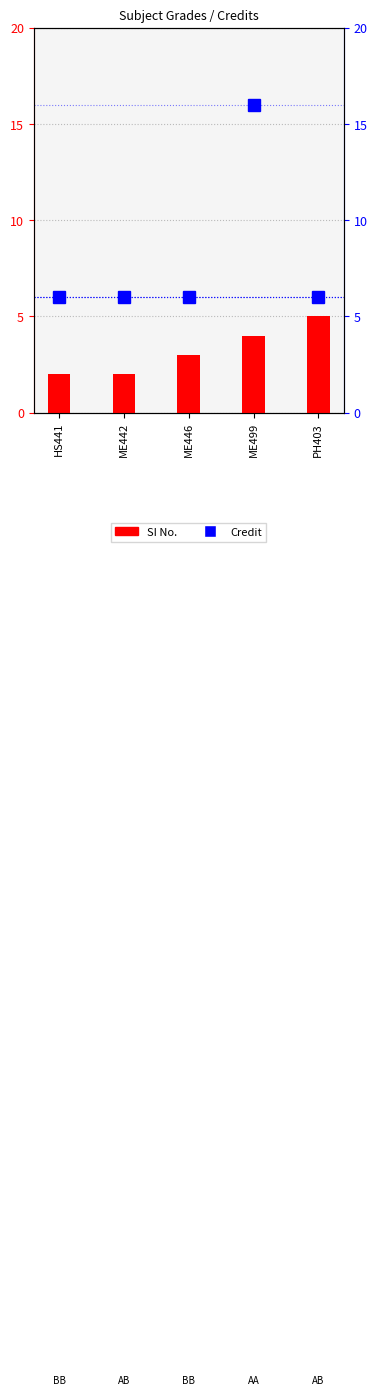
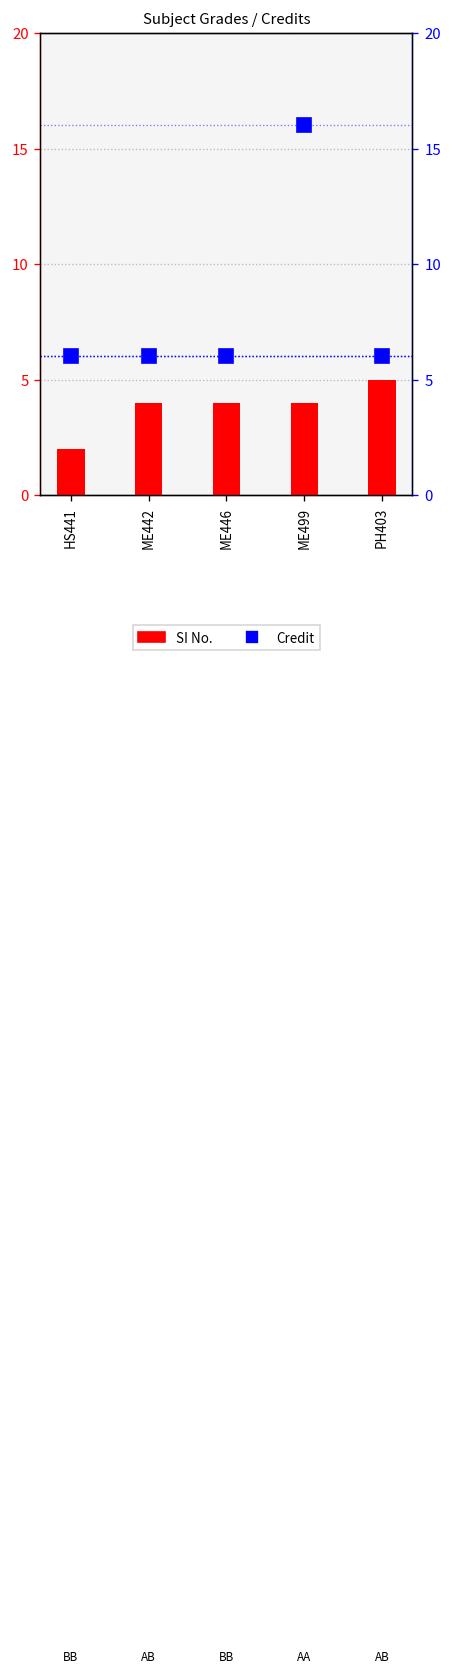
  {
    "SI No.": {
      "HS441": 2,
-     "ME442": 2,
-     "ME446": 3,
+     "ME442": 4,
+     "ME446": 4,
      "ME499": 4,
      "PH403": 5
    }
  }
